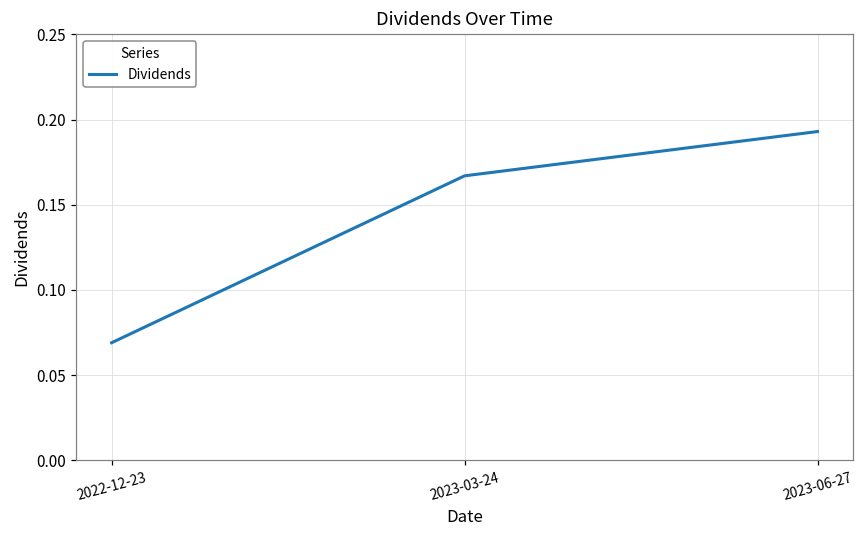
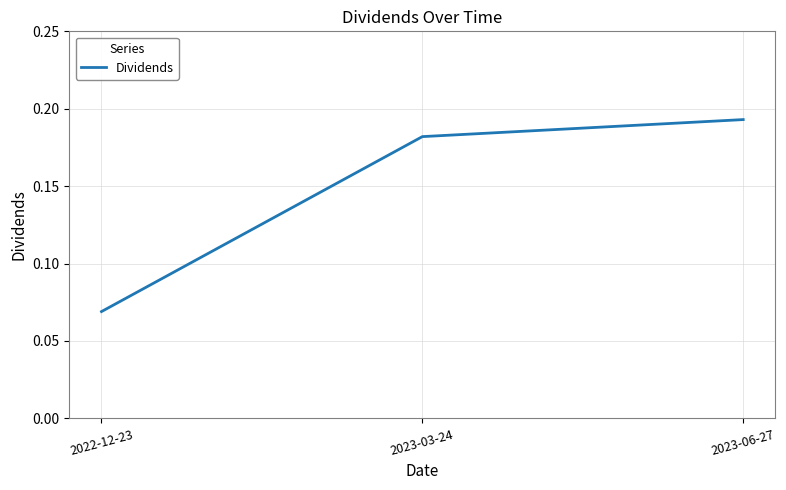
  {
    "2022-12-23": 0.069,
-   "2023-03-24": 0.167,
+   "2023-03-24": 0.182,
    "2023-06-27": 0.193
  }
